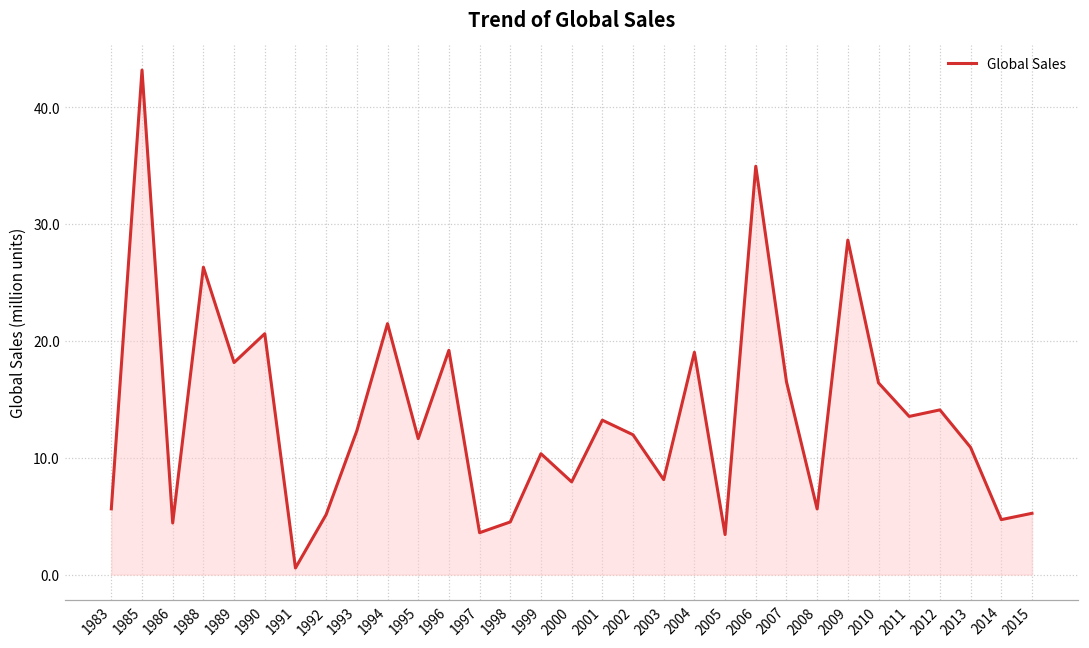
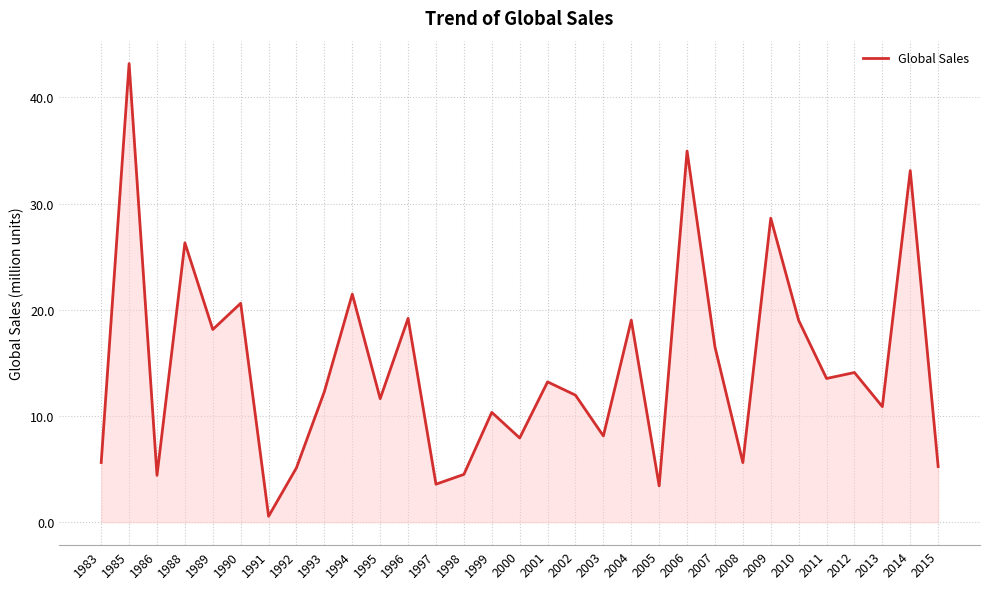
  {
    "1983": 5.6,
    "1985": 43.2,
    "1986": 4.4,
    "1988": 26.3,
    "1989": 18.1,
    "1990": 20.6,
    "1991": 0.6,
    "1992": 5.1,
    "1993": 12.3,
    "1994": 21.5,
    "1995": 11.6,
    "1996": 19.2,
    "1997": 3.6,
    "1998": 4.5,
    "1999": 10.3,
    "2000": 7.9,
    "2001": 13.2,
    "2002": 12.0,
    "2003": 8.1,
    "2004": 19.0,
    "2005": 3.4,
    "2006": 34.9,
    "2007": 16.5,
    "2008": 5.6,
    "2009": 28.6,
-   "2010": 16.4,
+   "2010": 19.0,
    "2011": 13.5,
    "2012": 14.1,
    "2013": 10.9,
-   "2014": 4.7,
+   "2014": 33.1,
    "2015": 5.2
  }
